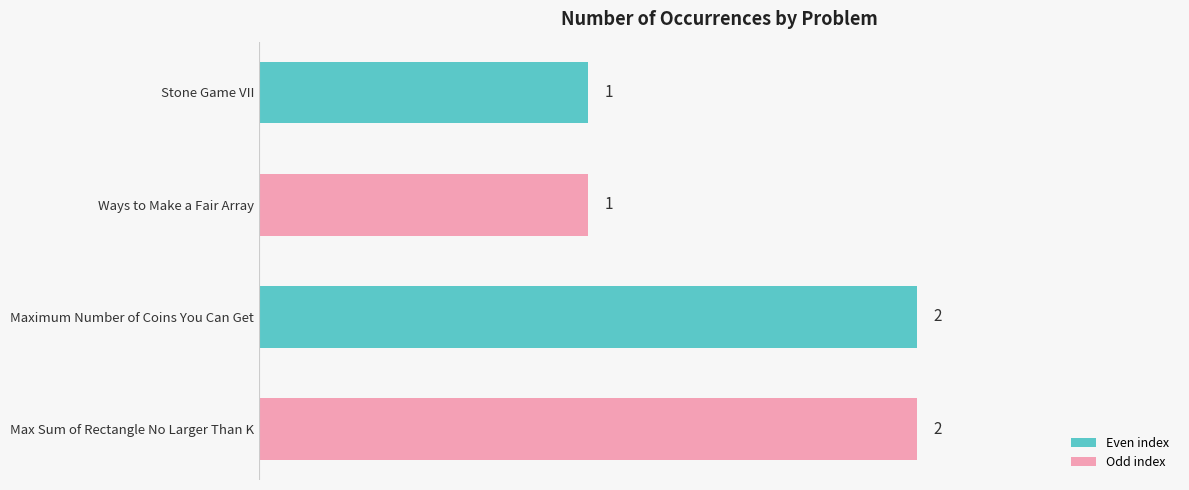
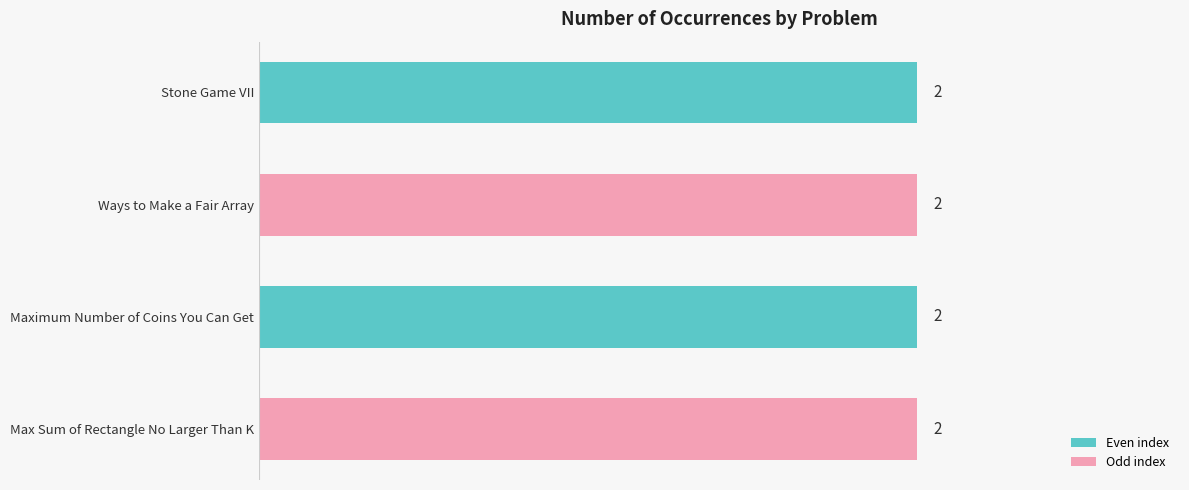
  {
-   "Stone Game VII": 1,
-   "Ways to Make a Fair Array": 1,
+   "Stone Game VII": 2,
+   "Ways to Make a Fair Array": 2,
    "Maximum Number of Coins You Can Get": 2,
    "Max Sum of Rectangle No Larger Than K": 2
  }
